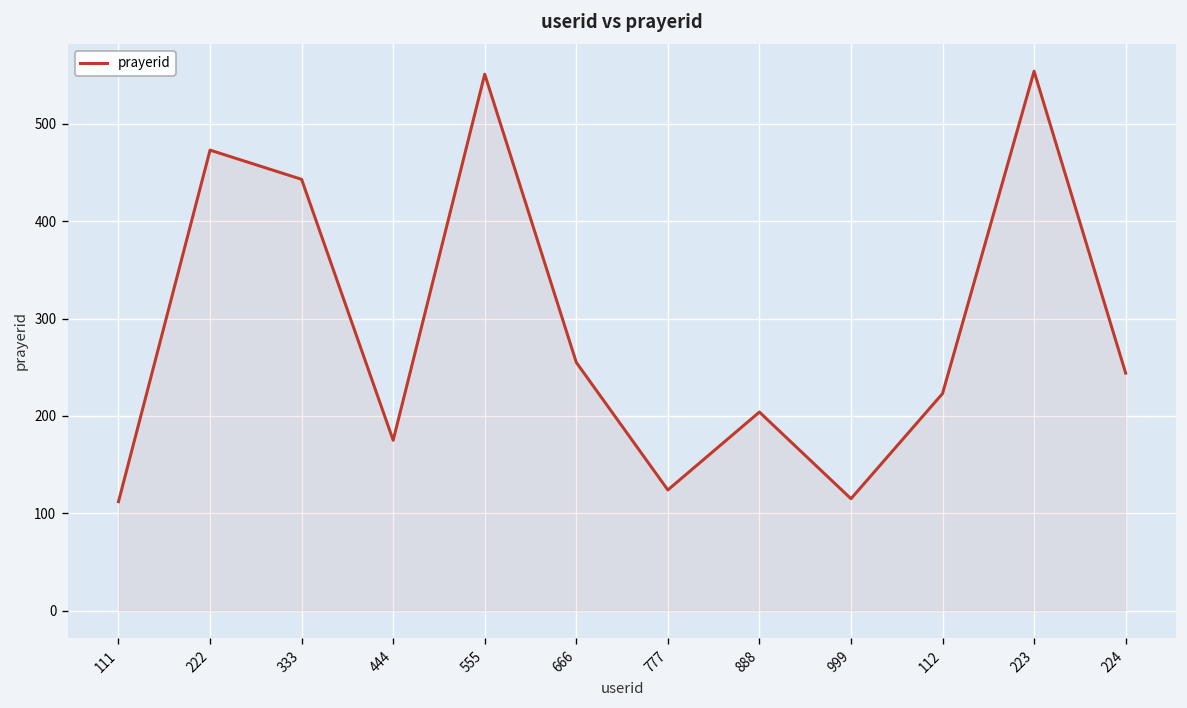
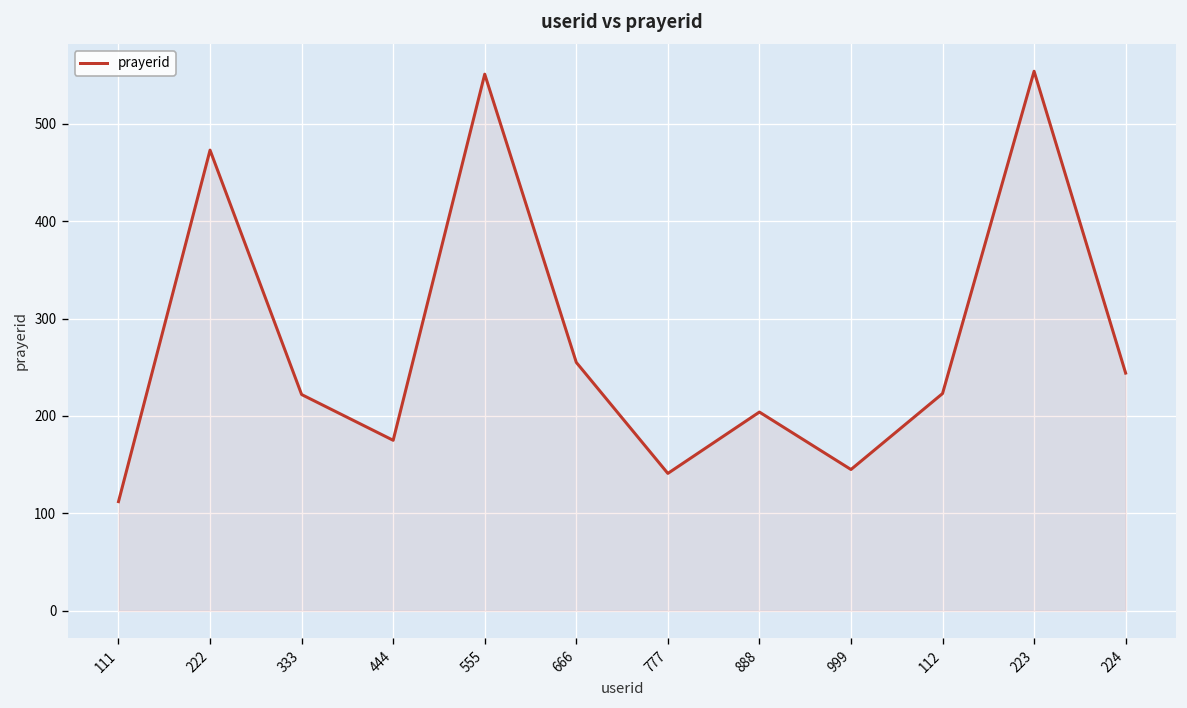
  {
    "111": 110,
    "222": 470,
-   "333": 440,
+   "333": 220,
    "444": 180,
    "555": 550,
    "666": 260,
-   "777": 120,
+   "777": 140,
    "888": 200,
-   "999": 120,
+   "999": 150,
    "112": 220,
    "223": 550,
    "224": 240
  }
